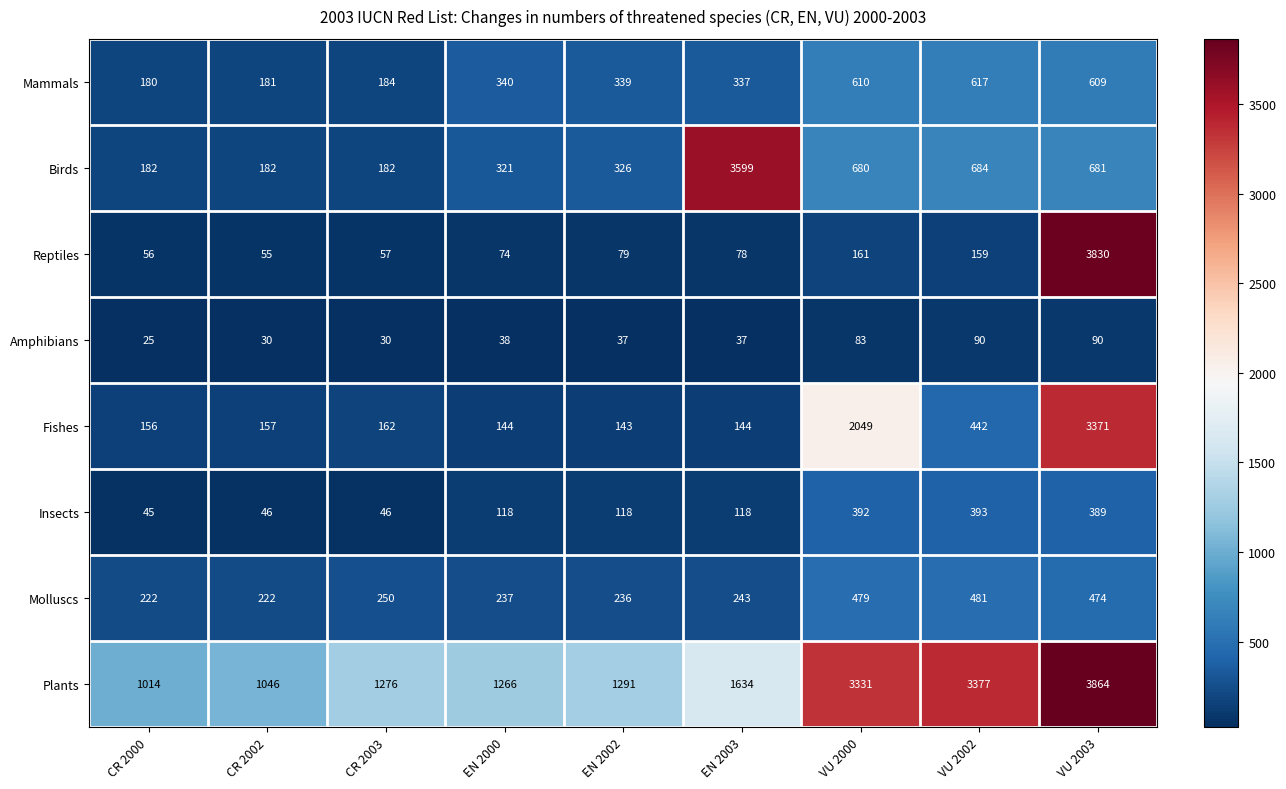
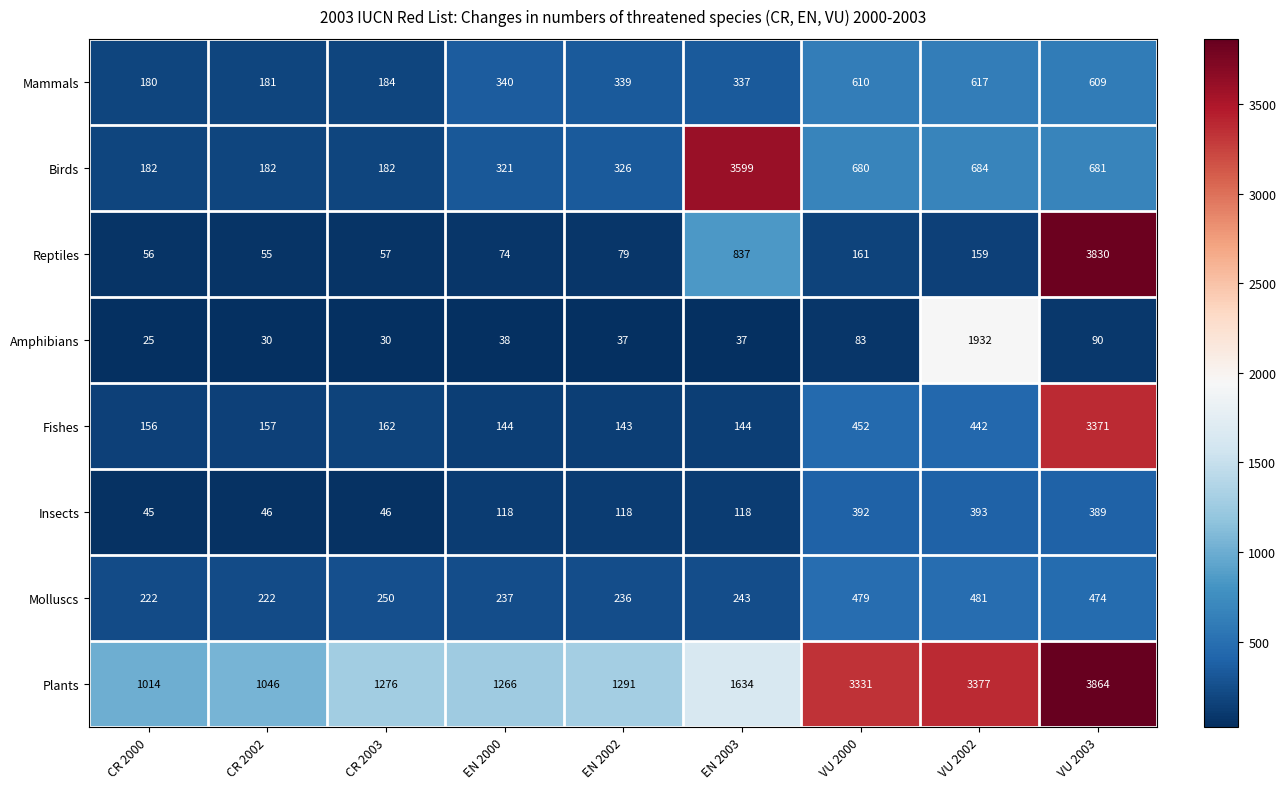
  {
    "Mammals": {
      "CR 2000": 180,
      "CR 2002": 181,
      "CR 2003": 184,
      "EN 2000": 340,
      "EN 2002": 339,
      "EN 2003": 337,
      "VU 2000": 610,
      "VU 2002": 617,
      "VU 2003": 609
    },
    "Birds": {
      "CR 2000": 182,
      "CR 2002": 182,
      "CR 2003": 182,
      "EN 2000": 321,
      "EN 2002": 326,
      "EN 2003": 3599,
      "VU 2000": 680,
      "VU 2002": 684,
      "VU 2003": 681
    },
    "Reptiles": {
      "CR 2000": 56,
      "CR 2002": 55,
      "CR 2003": 57,
      "EN 2000": 74,
      "EN 2002": 79,
-     "EN 2003": 78,
+     "EN 2003": 837,
      "VU 2000": 161,
      "VU 2002": 159,
      "VU 2003": 3830
    },
    "Amphibians": {
      "CR 2000": 25,
      "CR 2002": 30,
      "CR 2003": 30,
      "EN 2000": 38,
      "EN 2002": 37,
      "EN 2003": 37,
      "VU 2000": 83,
-     "VU 2002": 90,
+     "VU 2002": 1932,
      "VU 2003": 90
    },
    "Fishes": {
      "CR 2000": 156,
      "CR 2002": 157,
      "CR 2003": 162,
      "EN 2000": 144,
      "EN 2002": 143,
      "EN 2003": 144,
-     "VU 2000": 2049,
+     "VU 2000": 452,
      "VU 2002": 442,
      "VU 2003": 3371
    },
    "Insects": {
      "CR 2000": 45,
      "CR 2002": 46,
      "CR 2003": 46,
      "EN 2000": 118,
      "EN 2002": 118,
      "EN 2003": 118,
      "VU 2000": 392,
      "VU 2002": 393,
      "VU 2003": 389
    },
    "Molluscs": {
      "CR 2000": 222,
      "CR 2002": 222,
      "CR 2003": 250,
      "EN 2000": 237,
      "EN 2002": 236,
      "EN 2003": 243,
      "VU 2000": 479,
      "VU 2002": 481,
      "VU 2003": 474
    },
    "Plants": {
      "CR 2000": 1014,
      "CR 2002": 1046,
      "CR 2003": 1276,
      "EN 2000": 1266,
      "EN 2002": 1291,
      "EN 2003": 1634,
      "VU 2000": 3331,
      "VU 2002": 3377,
      "VU 2003": 3864
    }
  }
